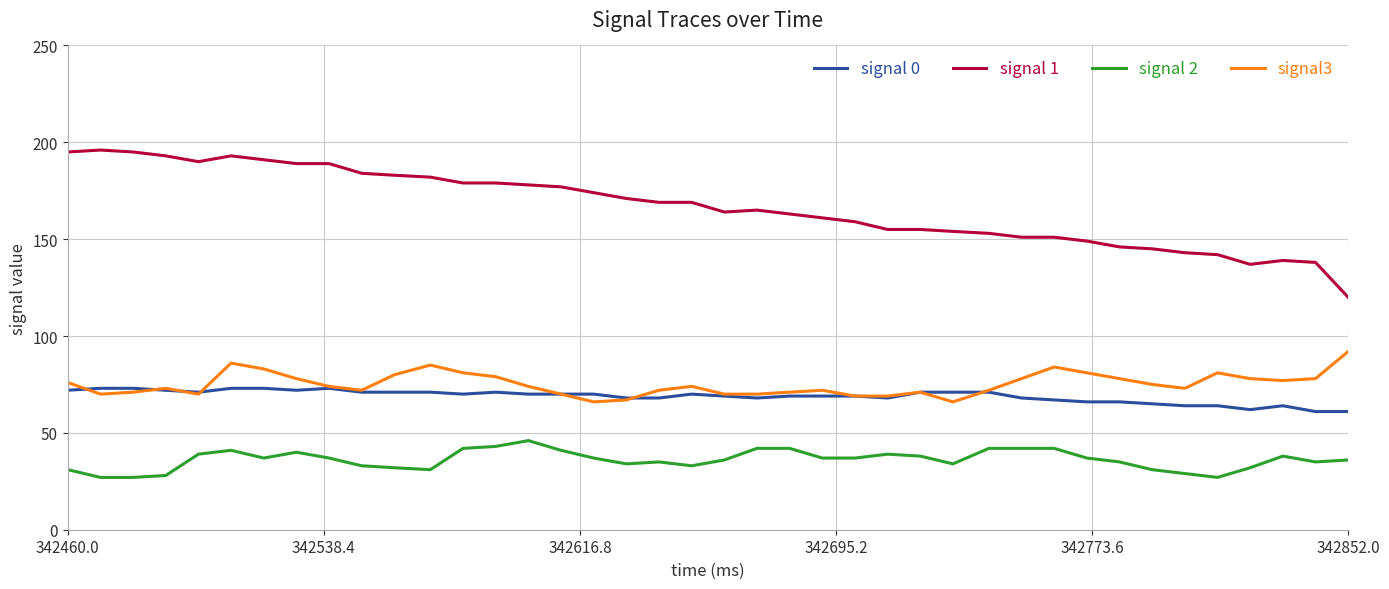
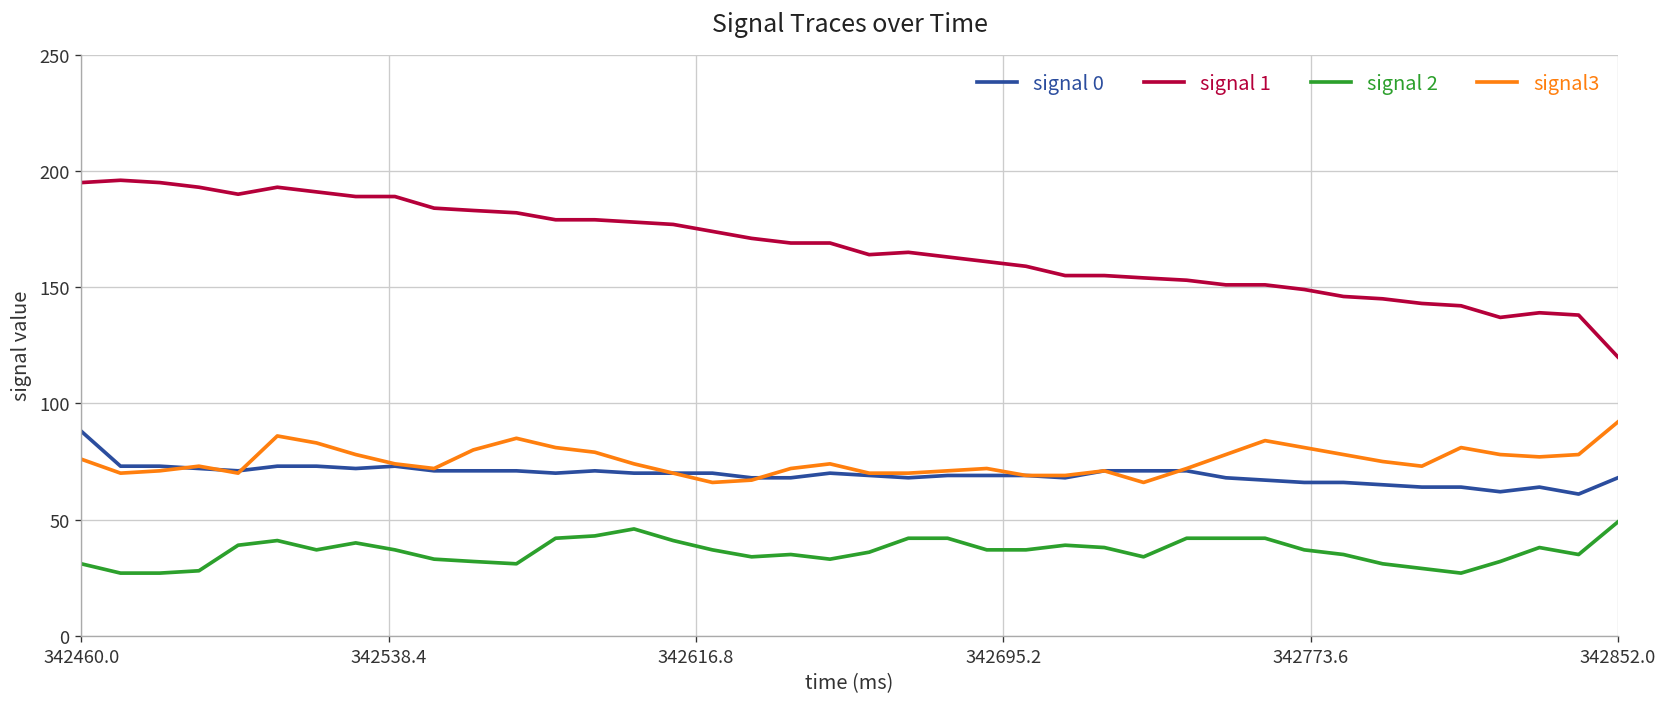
  {
    "signal 0": {
-     "342460.0": 72,
-     "342852.0": 61
+     "342460.0": 88,
+     "342852.0": 68
    },
    "signal 1": {
      "342460.0": 195,
      "342852.0": 120
    },
    "signal 2": {
      "342460.0": 31,
-     "342852.0": 36
+     "342852.0": 49
    },
    "signal3": {
      "342460.0": 76,
      "342852.0": 92
    }
  }
